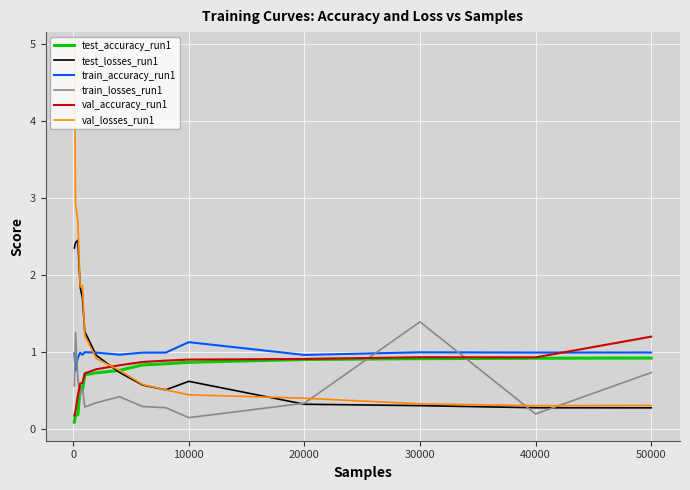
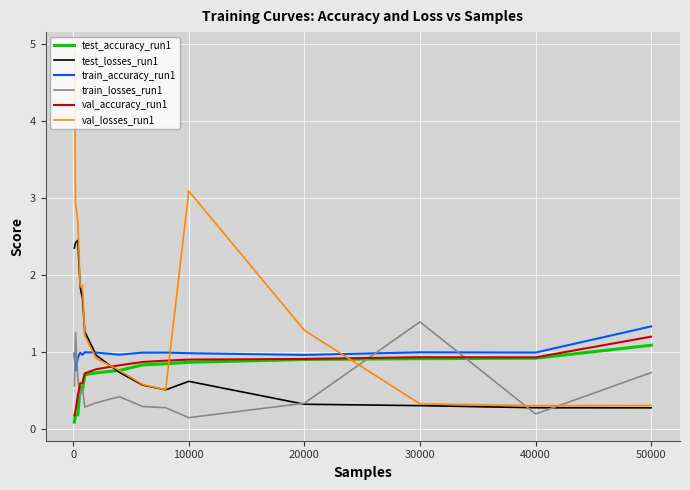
  {
    "test_accuracy_run1": {
      "10000": 0.9,
-     "50000": 0.9
+     "50000": 1.1
    },
    "test_losses_run1": {
      "10000": 0.6
    },
    "train_accuracy_run1": {
-     "10000": 1.1,
+     "10000": 1.0,
      "20000": 1.0,
      "30000": 1.0,
      "40000": 1.0,
-     "50000": 1.0
+     "50000": 1.3
    },
    "train_losses_run1": {
      "10000": 0.2,
      "30000": 1.4,
      "40000": 0.2,
      "50000": 0.7
    },
    "val_accuracy_run1": {
      "10000": 0.9,
      "50000": 1.2
    },
    "val_losses_run1": {
-     "10000": 0.4,
-     "20000": 0.4
+     "10000": 3.1,
+     "20000": 1.3
    }
  }
